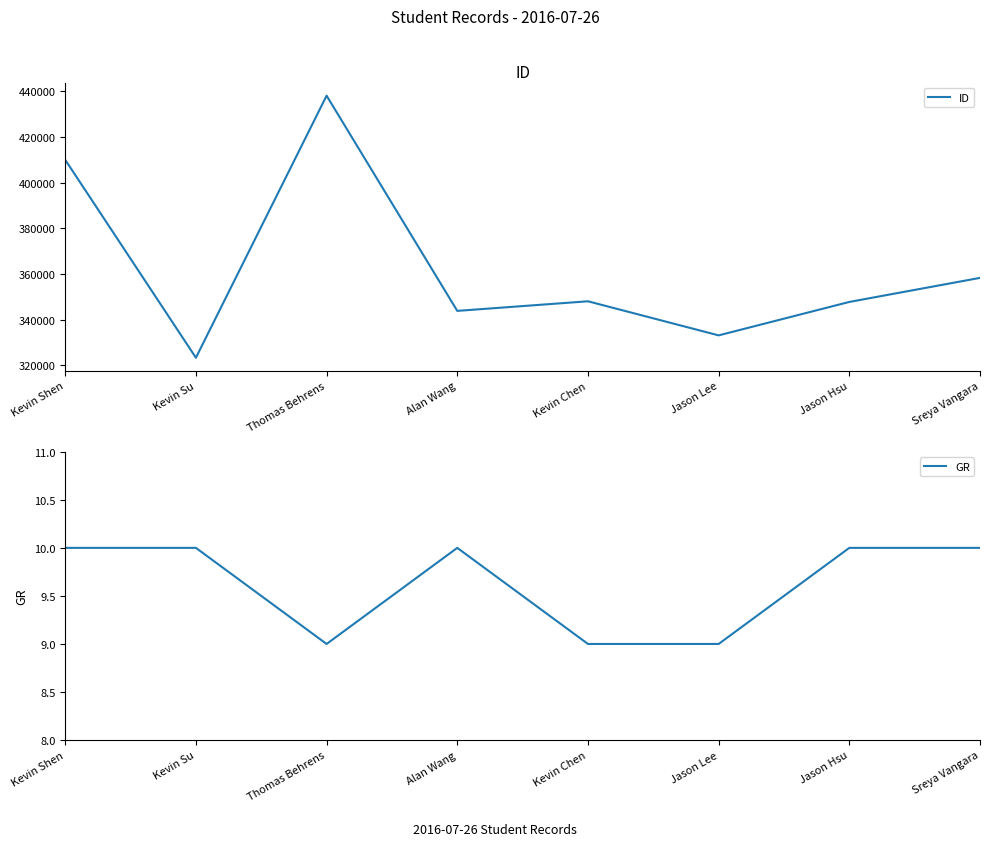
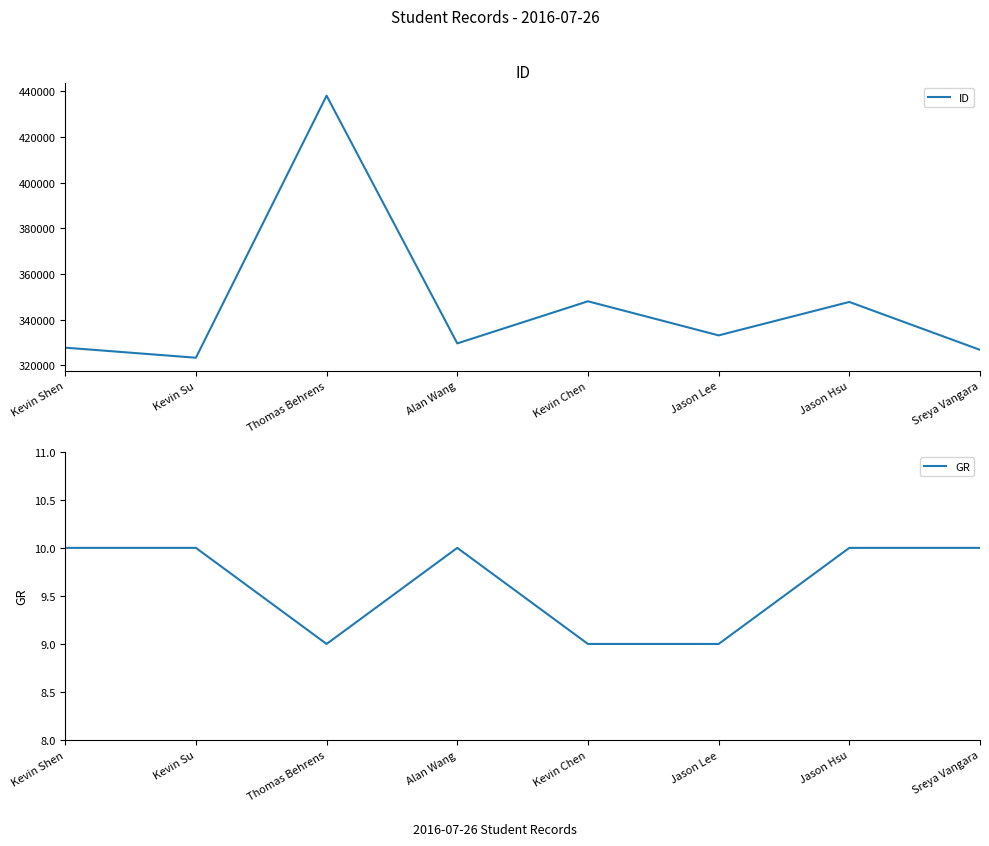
  {
    "ID": {
-     "Kevin Shen": 410000,
+     "Kevin Shen": 328000,
      "Kevin Su": 323000,
      "Thomas Behrens": 438000,
-     "Alan Wang": 344000,
+     "Alan Wang": 330000,
      "Kevin Chen": 348000,
      "Jason Lee": 333000,
      "Jason Hsu": 348000,
-     "Sreya Vangara": 358000
+     "Sreya Vangara": 327000
    }
  }
